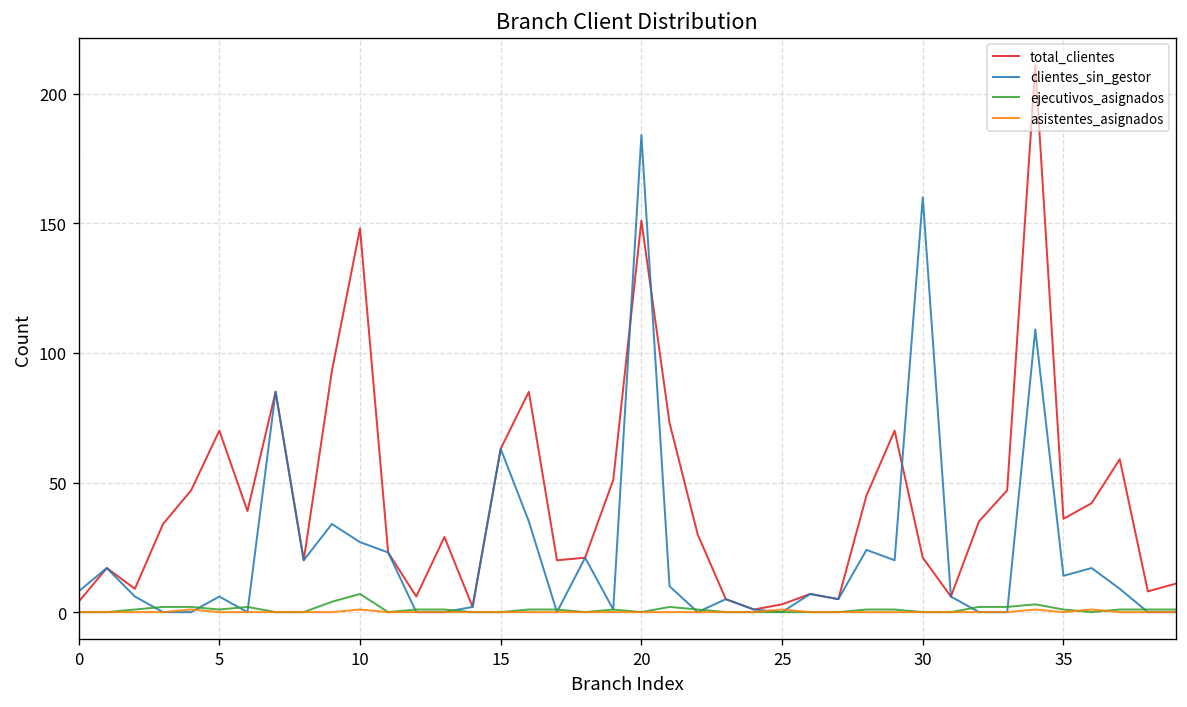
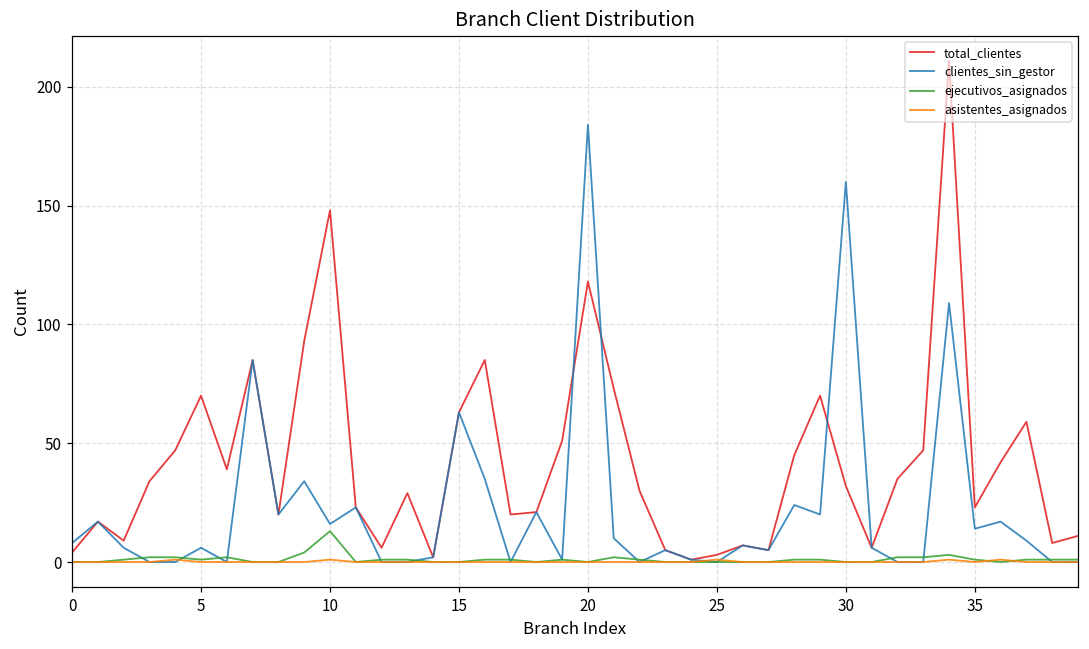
  {
    "total_clientes": {
      "0": 4,
      "5": 70,
      "10": 148,
-     "20": 151,
+     "20": 118,
      "25": 3,
-     "30": 21,
-     "35": 36
+     "30": 32,
+     "35": 23
    },
    "clientes_sin_gestor": {
      "0": 8,
      "5": 6,
-     "10": 27,
+     "10": 16,
      "20": 184,
      "30": 160,
      "35": 14
    },
    "ejecutivos_asignados": {
-     "10": 7
+     "10": 13
    },
    "asistentes_asignados": {
      "10": 1
    }
  }
